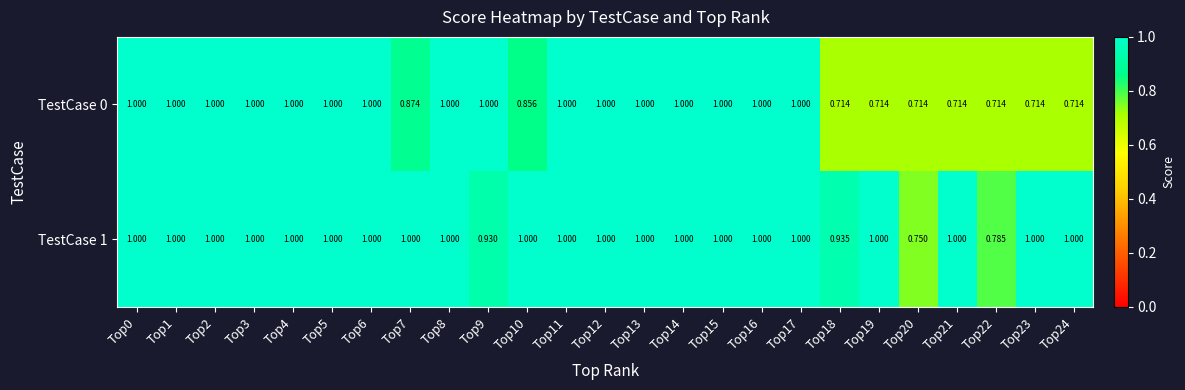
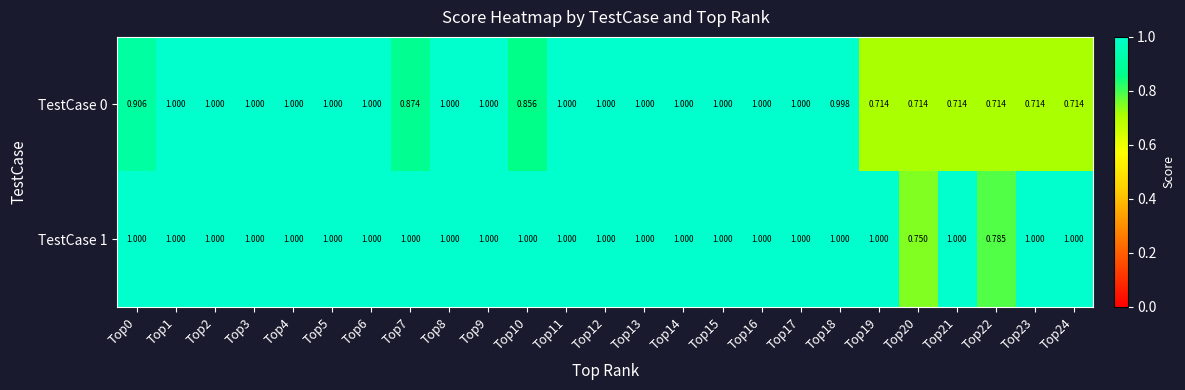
  {
    "TestCase 0": {
-     "Top0": 1.000,
+     "Top0": 0.906,
      "Top1": 1.000,
      "Top2": 1.000,
      "Top3": 1.000,
      "Top4": 1.000,
      "Top5": 1.000,
      "Top6": 1.000,
      "Top7": 0.874,
      "Top8": 1.000,
      "Top9": 1.000,
      "Top10": 0.856,
      "Top11": 1.000,
      "Top12": 1.000,
      "Top13": 1.000,
      "Top14": 1.000,
      "Top15": 1.000,
      "Top16": 1.000,
      "Top17": 1.000,
-     "Top18": 0.714,
+     "Top18": 0.998,
      "Top19": 0.714,
      "Top20": 0.714,
      "Top21": 0.714,
      "Top22": 0.714,
      "Top23": 0.714,
      "Top24": 0.714
    },
    "TestCase 1": {
      "Top0": 1.000,
      "Top1": 1.000,
      "Top2": 1.000,
      "Top3": 1.000,
      "Top4": 1.000,
      "Top5": 1.000,
      "Top6": 1.000,
      "Top7": 1.000,
      "Top8": 1.000,
-     "Top9": 0.930,
+     "Top9": 1.000,
      "Top10": 1.000,
      "Top11": 1.000,
      "Top12": 1.000,
      "Top13": 1.000,
      "Top14": 1.000,
      "Top15": 1.000,
      "Top16": 1.000,
      "Top17": 1.000,
-     "Top18": 0.935,
+     "Top18": 1.000,
      "Top19": 1.000,
      "Top20": 0.750,
      "Top21": 1.000,
      "Top22": 0.785,
      "Top23": 1.000,
      "Top24": 1.000
    }
  }
